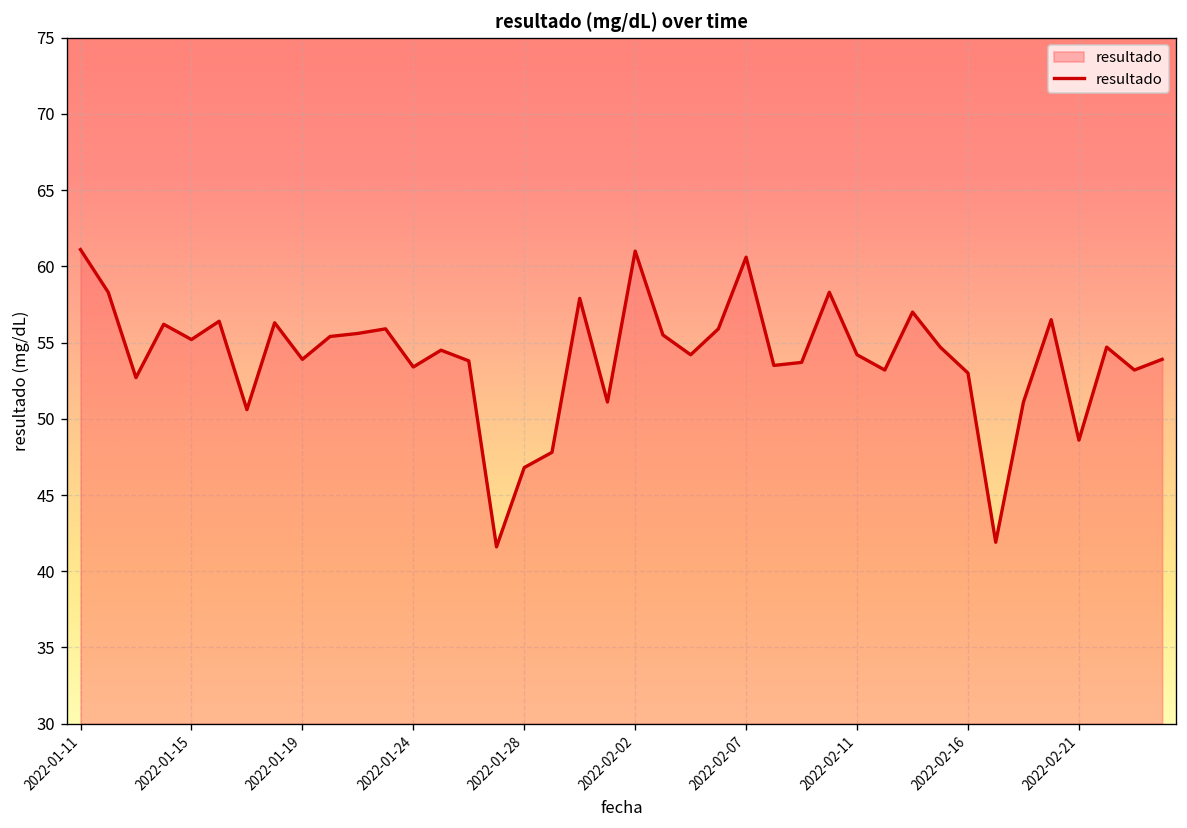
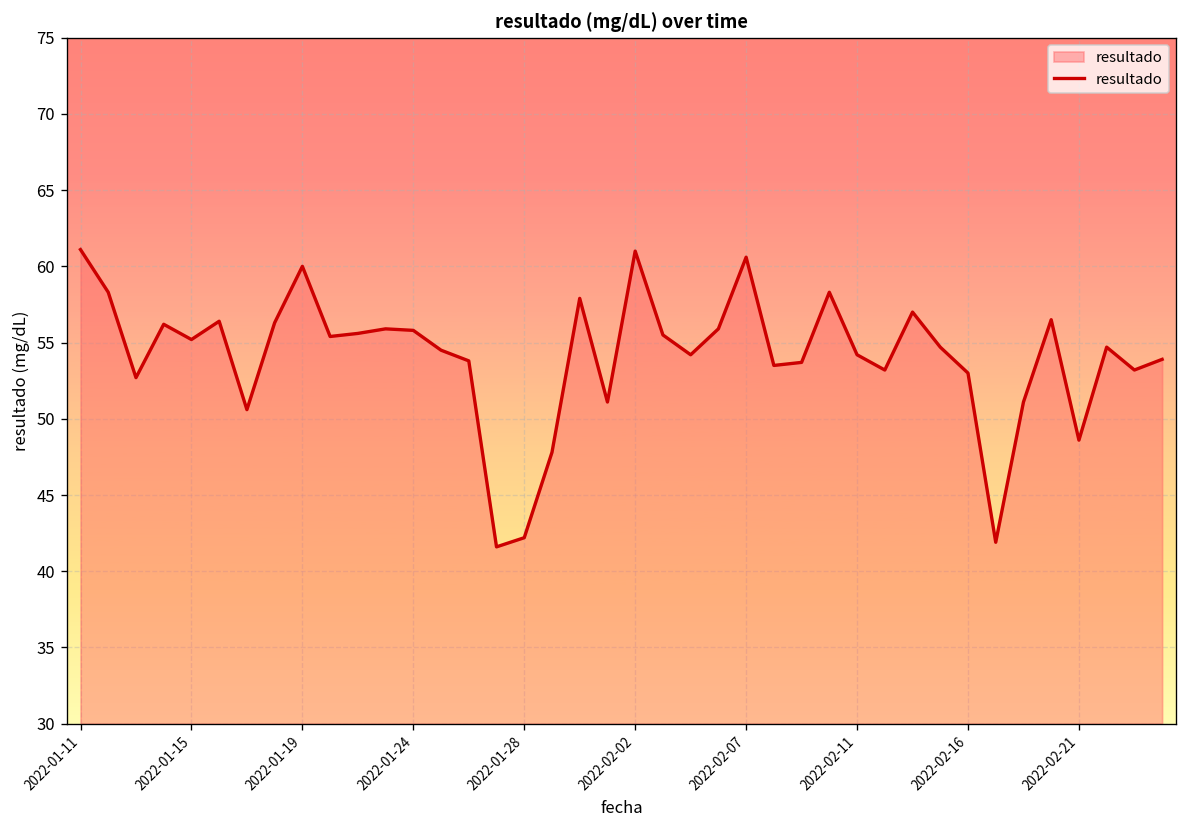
  {
    "2022-01-11": 61.1,
    "2022-01-15": 55.2,
-   "2022-01-19": 53.9,
-   "2022-01-24": 53.4,
-   "2022-01-28": 46.8,
+   "2022-01-19": 60.0,
+   "2022-01-24": 55.8,
+   "2022-01-28": 42.2,
    "2022-02-02": 61.0,
    "2022-02-07": 60.6,
    "2022-02-11": 54.2,
    "2022-02-16": 53.0,
    "2022-02-21": 48.6
  }
